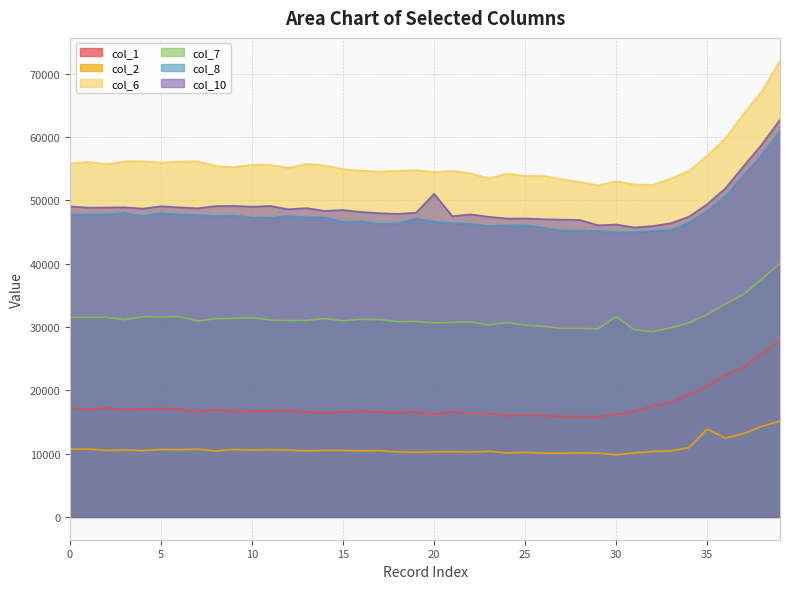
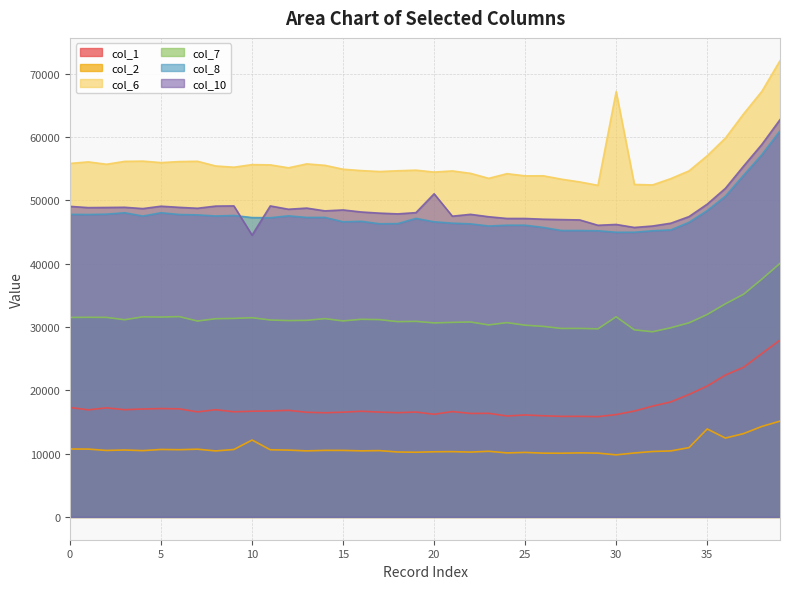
  {
    "col_1": {
      "0": 17000,
      "5": 17000,
      "10": 17000,
      "15": 17000,
      "20": 16000,
      "25": 16000,
      "30": 16000,
      "35": 21000
    },
    "col_2": {
      "0": 11000,
      "5": 11000,
-     "10": 11000,
+     "10": 12000,
      "15": 11000,
      "20": 10000,
      "25": 10000,
      "30": 10000,
      "35": 14000
    },
    "col_6": {
      "0": 56000,
      "5": 56000,
      "10": 56000,
      "15": 55000,
      "20": 54000,
      "25": 54000,
-     "30": 53000,
+     "30": 67000,
      "35": 57000
    },
    "col_7": {
      "0": 32000,
      "5": 32000,
      "10": 31000,
      "15": 31000,
      "20": 31000,
      "25": 30000,
      "30": 32000,
      "35": 32000
    },
    "col_8": {
      "0": 48000,
      "5": 48000,
      "10": 47000,
      "15": 47000,
      "20": 47000,
      "25": 46000,
      "30": 45000,
      "35": 48000
    },
    "col_10": {
      "0": 49000,
      "5": 49000,
-     "10": 49000,
+     "10": 45000,
      "15": 48000,
      "20": 51000,
      "25": 47000,
      "30": 46000,
      "35": 49000
    }
  }
